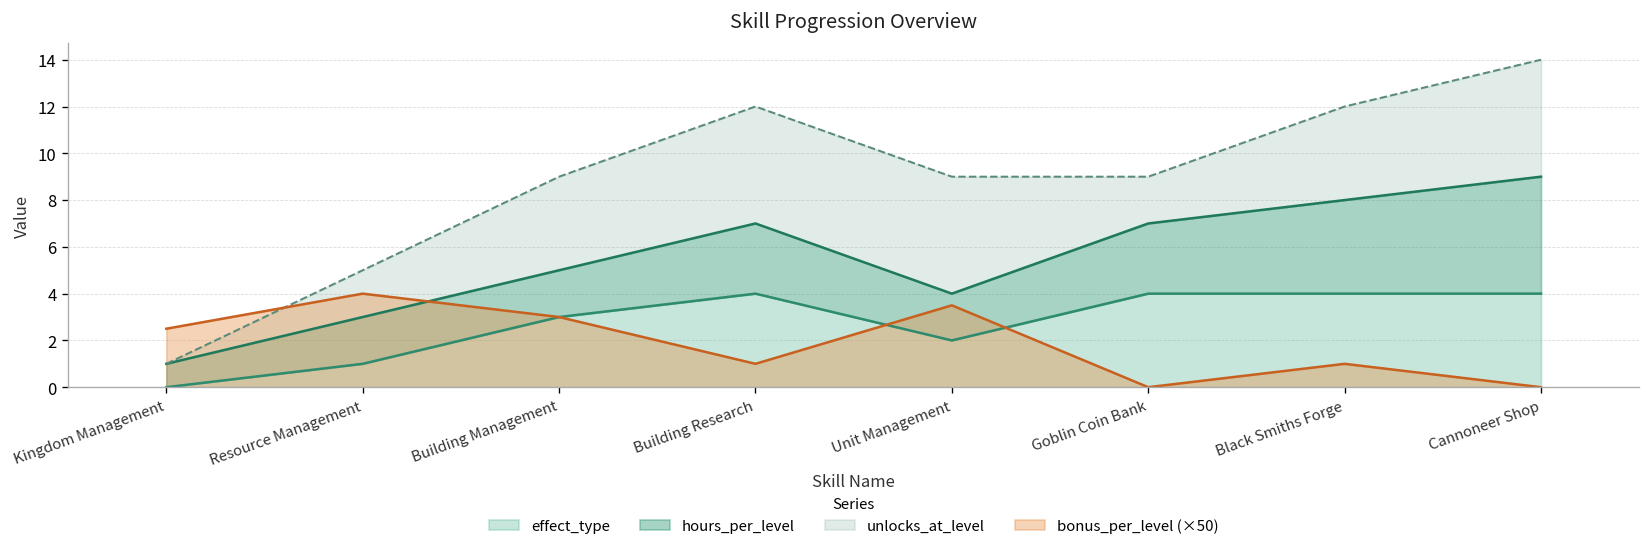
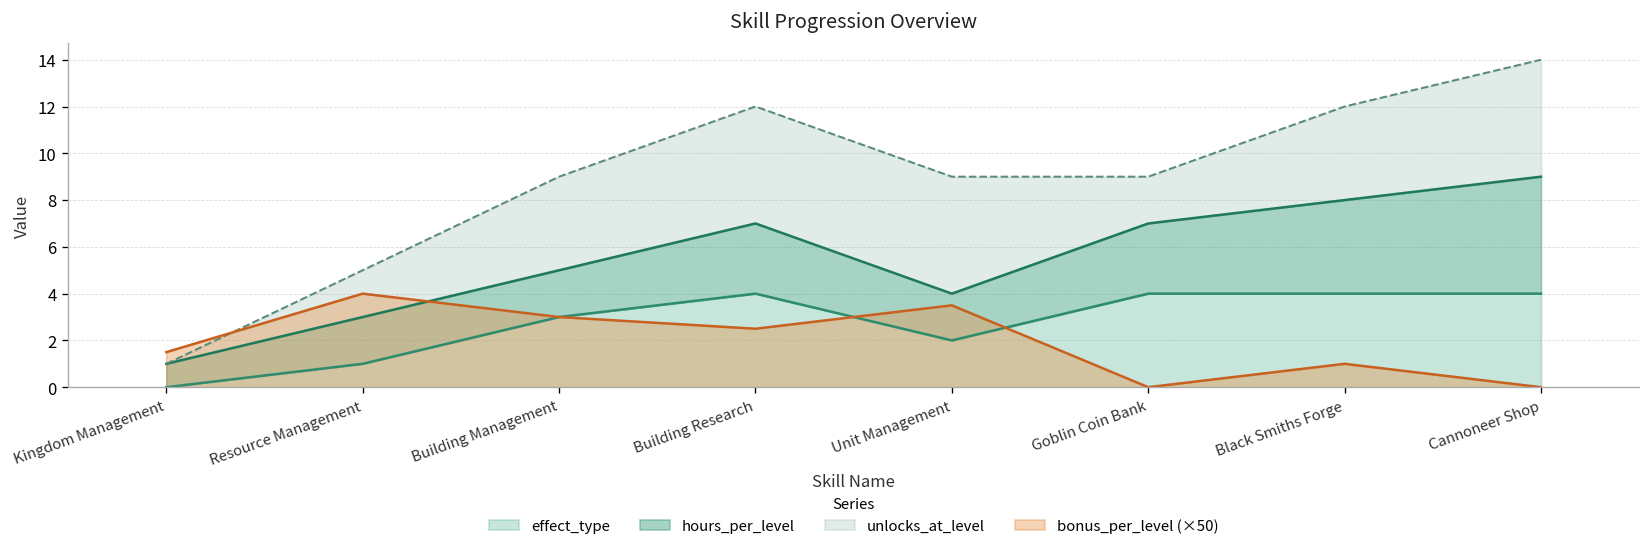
  {
    "bonus_per_level (×50)": {
-     "Kingdom Management": 2.5,
+     "Kingdom Management": 1.5,
      "Resource Management": 4.0,
-     "Building Research": 1.0,
+     "Building Research": 2.5,
      "Unit Management": 3.5,
      "Goblin Coin Bank": 0.0,
      "Black Smiths Forge": 1.0,
      "Cannoneer Shop": 0.0
    }
  }
